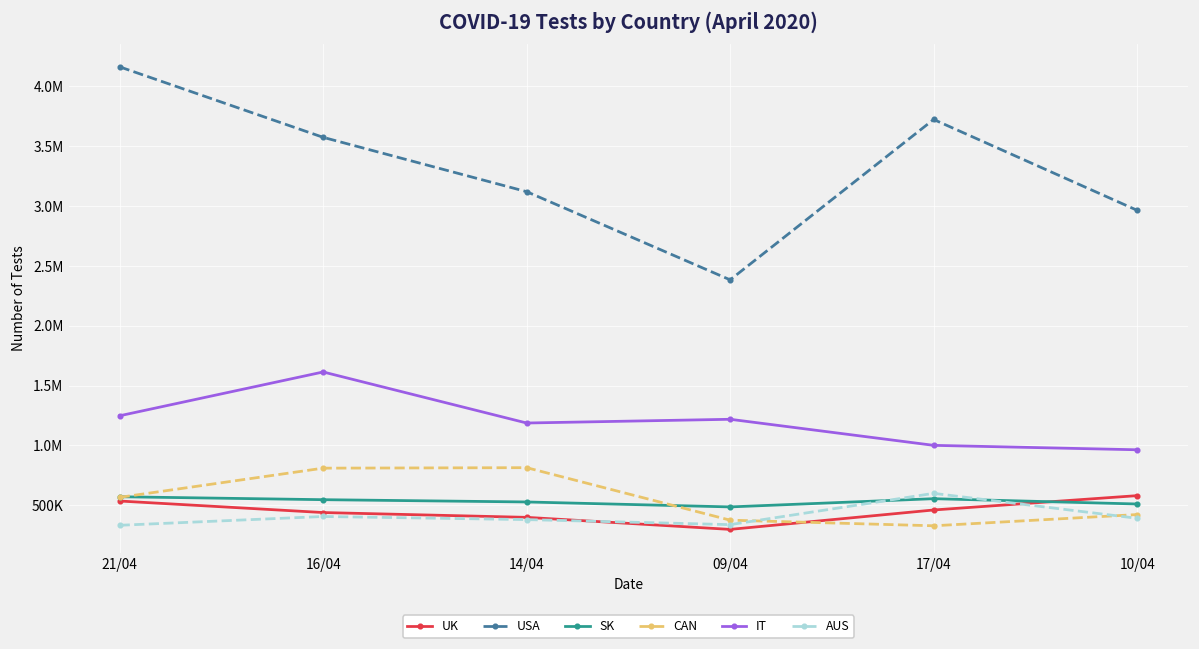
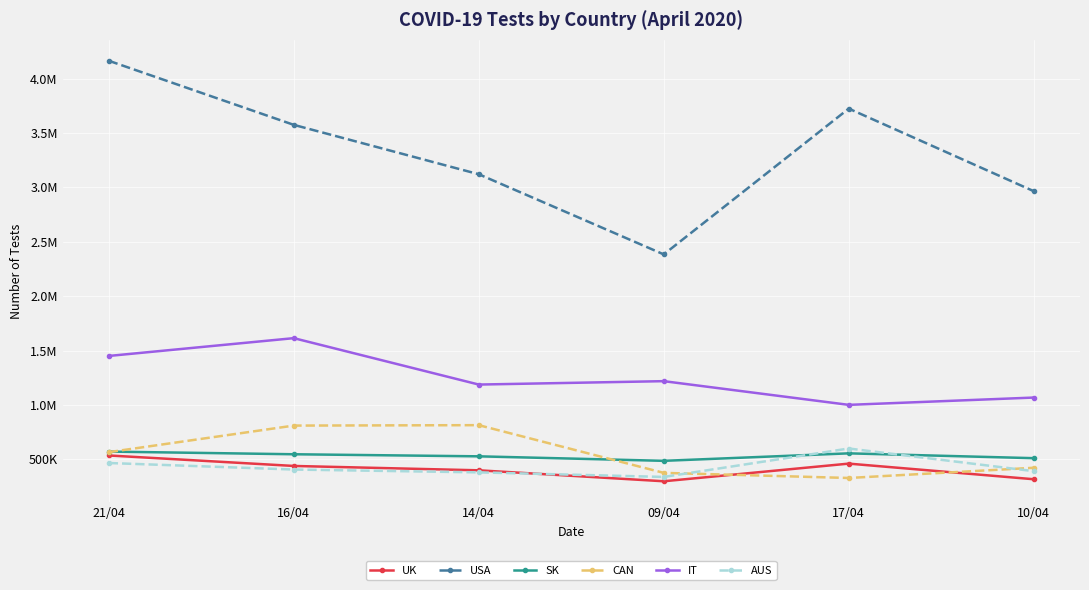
  {
    "UK": {
      "21/04": 540000,
      "16/04": 440000,
      "09/04": 300000,
      "17/04": 460000,
-     "10/04": 580000
+     "10/04": 320000
    },
    "CAN": {
      "16/04": 810000,
      "14/04": 810000,
      "09/04": 380000,
      "17/04": 330000,
      "10/04": 420000
    },
    "IT": {
-     "21/04": 1250000,
+     "21/04": 1450000,
      "16/04": 1610000,
      "14/04": 1190000,
      "09/04": 1220000,
      "17/04": 1000000,
-     "10/04": 960000
+     "10/04": 1070000
    },
    "AUS": {
-     "21/04": 330000,
+     "21/04": 470000,
      "16/04": 410000,
      "09/04": 340000,
      "17/04": 600000,
      "10/04": 390000
    }
  }
